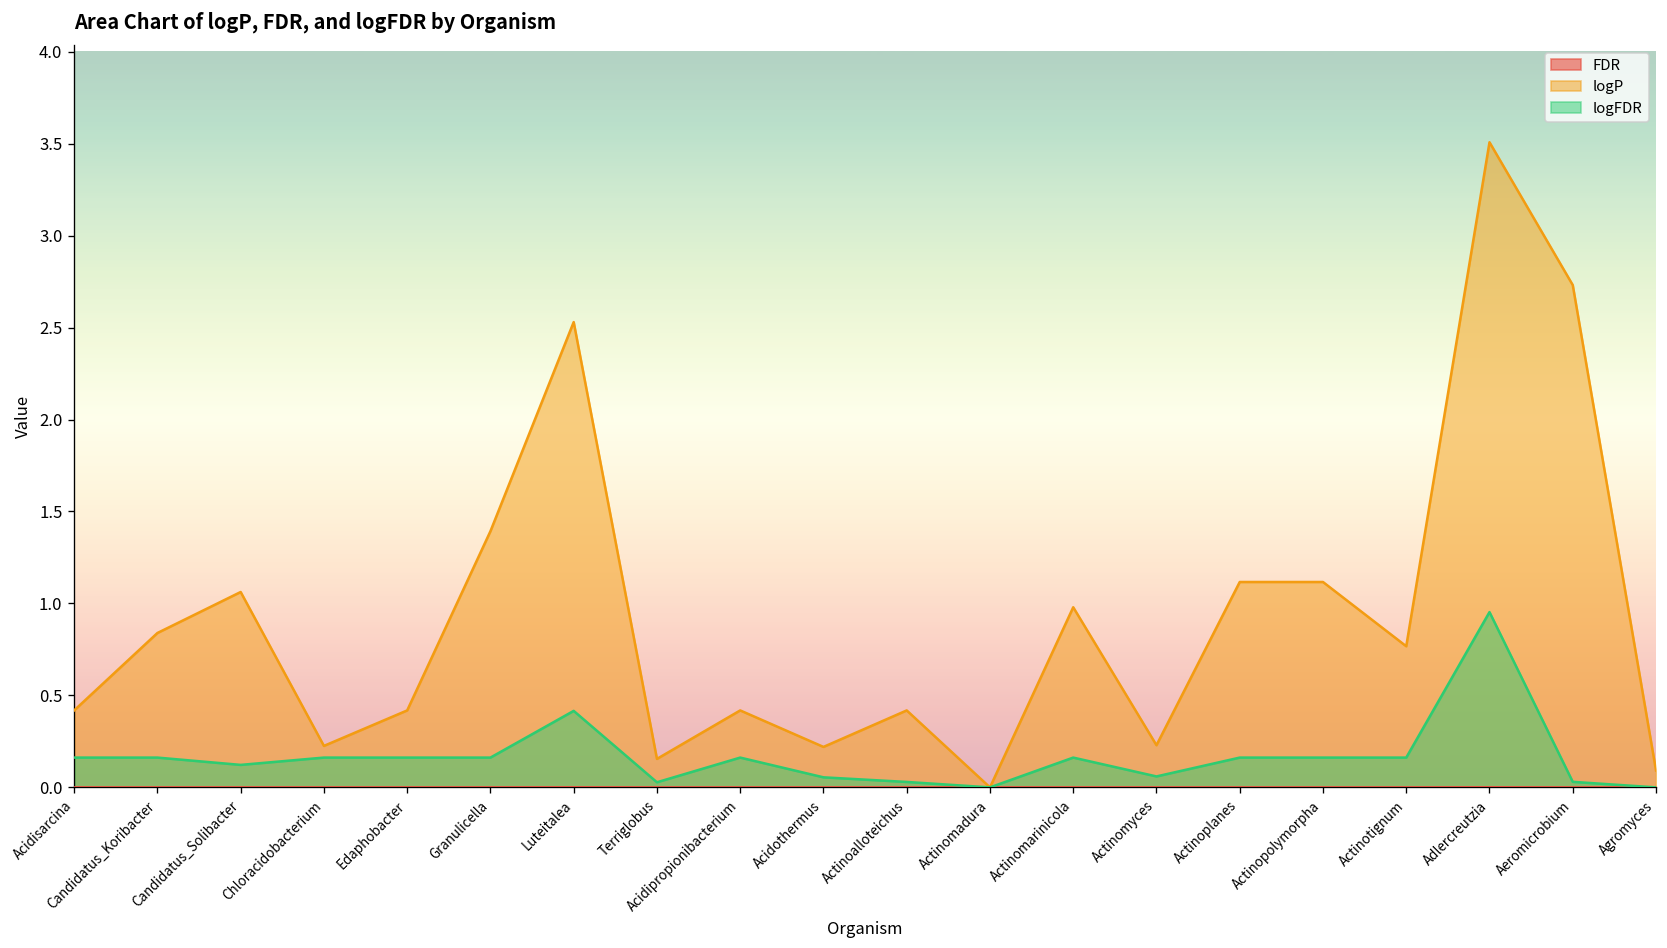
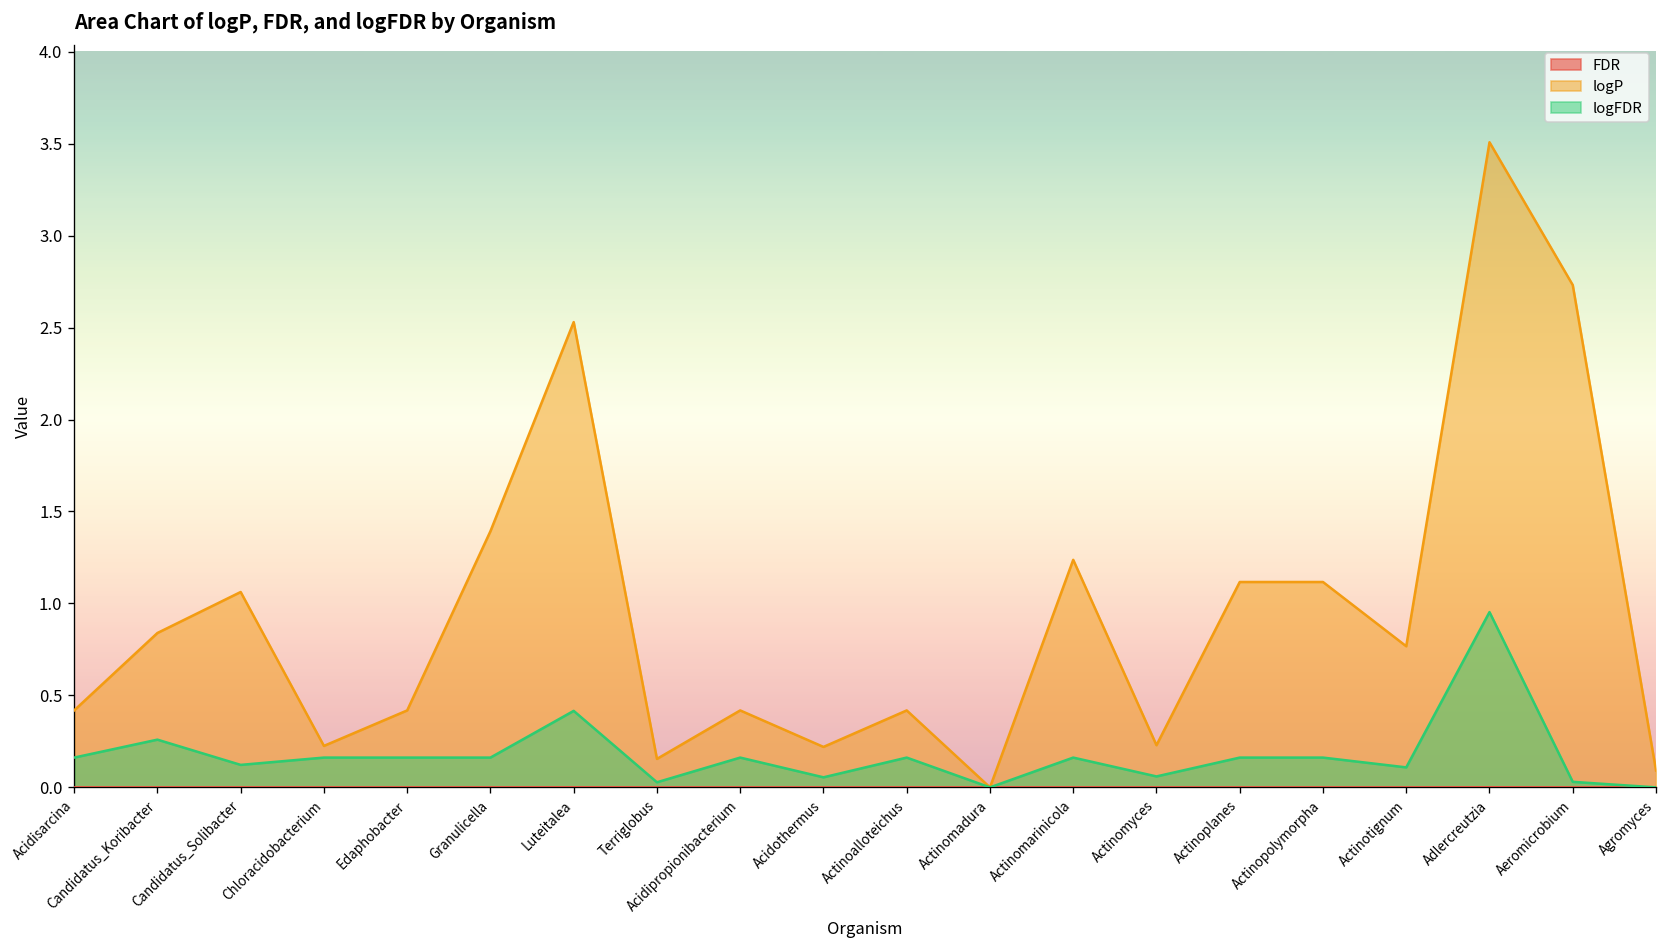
  {
    "FDR": {
      "Acidisarcina": 0.00,
      "Candidatus_Koribacter": 0.00,
      "Candidatus_Solibacter": 0.00,
      "Chloracidobacterium": 0.00,
      "Edaphobacter": 0.00,
      "Granulicella": 0.00,
      "Luteitalea": 0.00,
      "Terriglobus": 0.00,
      "Acidipropionibacterium": 0.00,
      "Acidothermus": 0.00,
      "Actinoalloteichus": 0.00,
      "Actinomarinicola": 0.00,
      "Actinomyces": 0.00,
      "Actinoplanes": 0.00,
      "Actinopolymorpha": 0.00,
      "Actinotignum": 0.00,
      "Adlercreutzia": 0.00,
      "Aeromicrobium": 0.00
    },
    "logP": {
      "Acidisarcina": 0.42,
      "Candidatus_Koribacter": 0.84,
      "Candidatus_Solibacter": 1.06,
      "Chloracidobacterium": 0.23,
      "Edaphobacter": 0.42,
      "Granulicella": 1.39,
      "Luteitalea": 2.53,
      "Terriglobus": 0.15,
      "Acidipropionibacterium": 0.42,
      "Acidothermus": 0.22,
      "Actinoalloteichus": 0.42,
-     "Actinomarinicola": 0.98,
+     "Actinomarinicola": 1.24,
      "Actinomyces": 0.23,
      "Actinoplanes": 1.12,
      "Actinopolymorpha": 1.12,
      "Actinotignum": 0.77,
      "Adlercreutzia": 3.51,
      "Aeromicrobium": 2.73,
      "Agromyces": 0.09
    },
    "logFDR": {
      "Acidisarcina": 0.16,
-     "Candidatus_Koribacter": 0.16,
+     "Candidatus_Koribacter": 0.26,
      "Candidatus_Solibacter": 0.12,
      "Chloracidobacterium": 0.16,
      "Edaphobacter": 0.16,
      "Granulicella": 0.16,
      "Luteitalea": 0.42,
      "Terriglobus": 0.03,
      "Acidipropionibacterium": 0.16,
      "Acidothermus": 0.05,
-     "Actinoalloteichus": 0.03,
+     "Actinoalloteichus": 0.16,
      "Actinomarinicola": 0.16,
      "Actinomyces": 0.06,
      "Actinoplanes": 0.16,
      "Actinopolymorpha": 0.16,
-     "Actinotignum": 0.16,
+     "Actinotignum": 0.11,
      "Adlercreutzia": 0.95,
      "Aeromicrobium": 0.03
    }
  }
